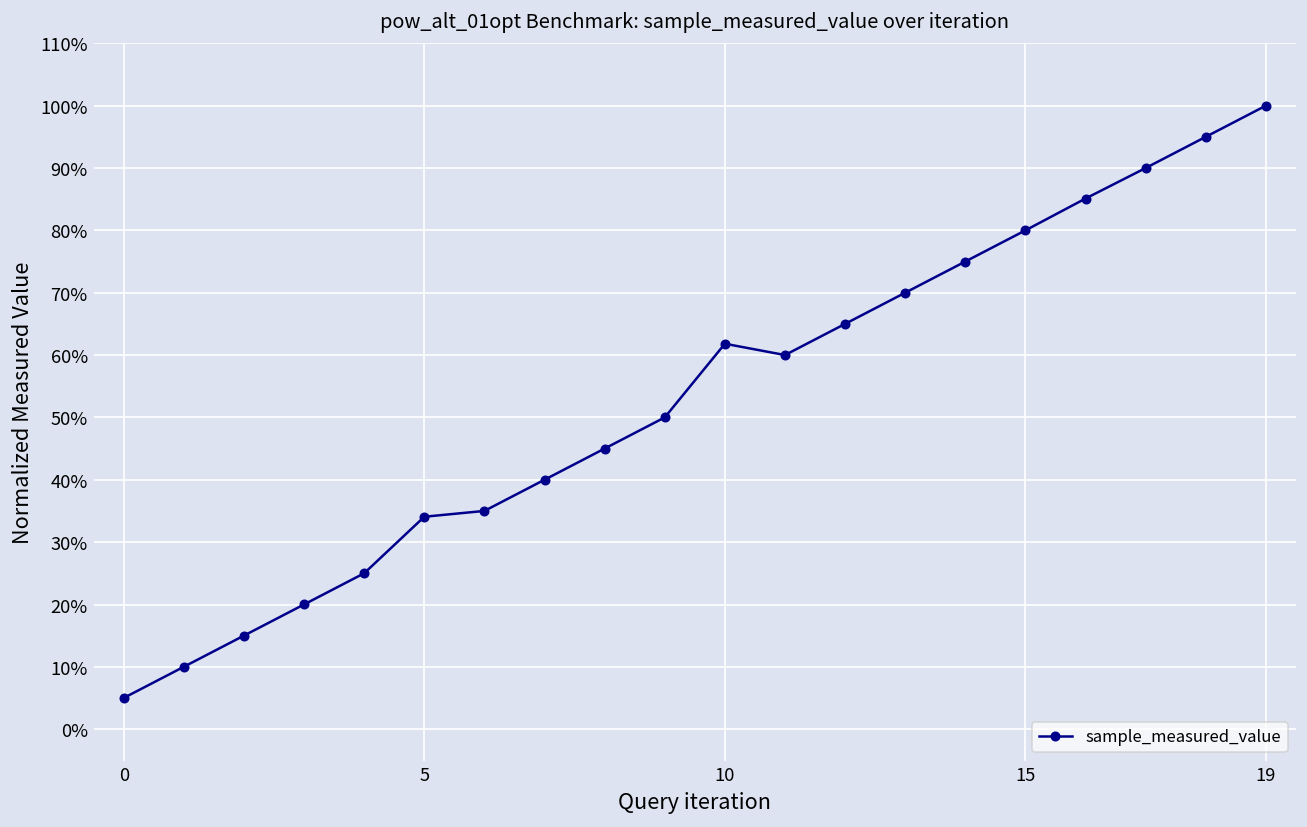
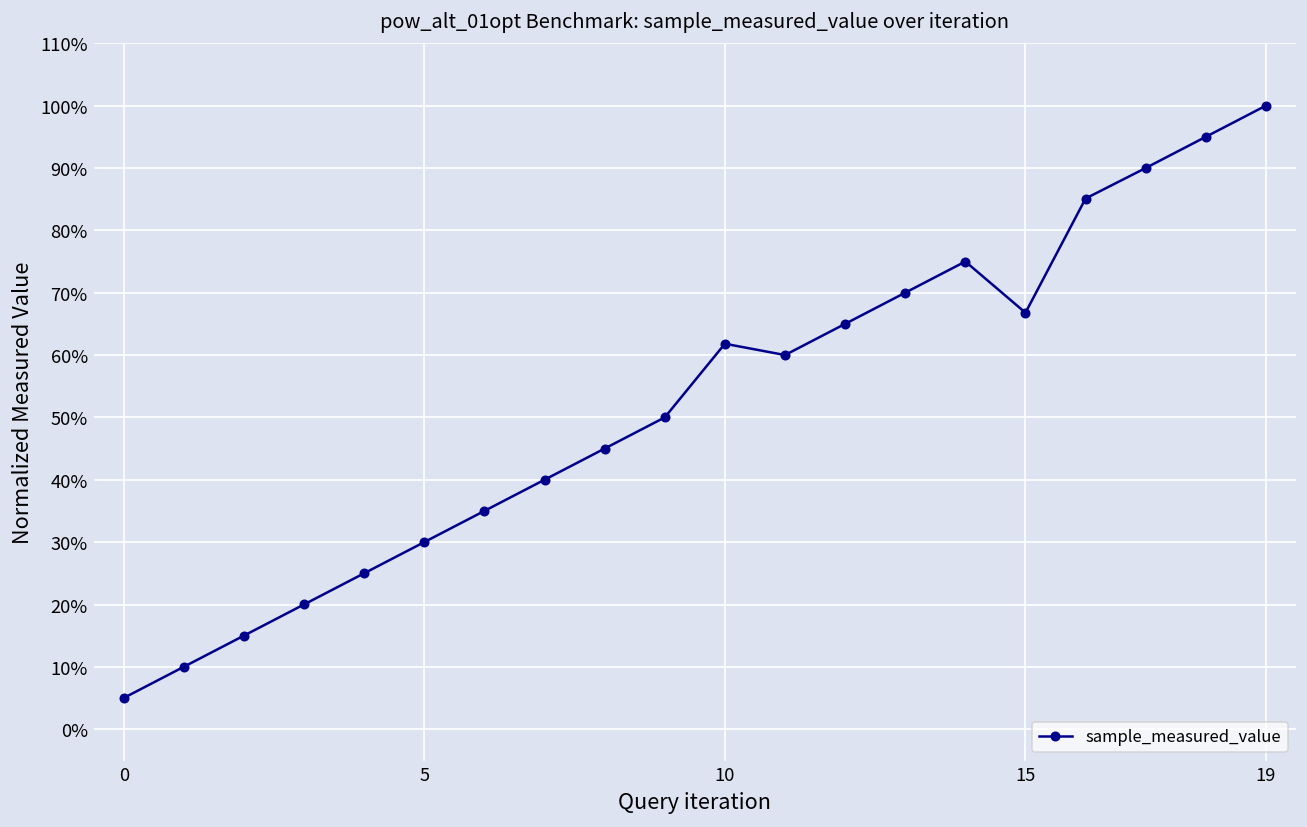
  {
    "0": "5%",
-   "5": "34%",
+   "5": "30%",
    "10": "62%",
-   "15": "80%",
+   "15": "67%",
    "19": "100%"
  }
